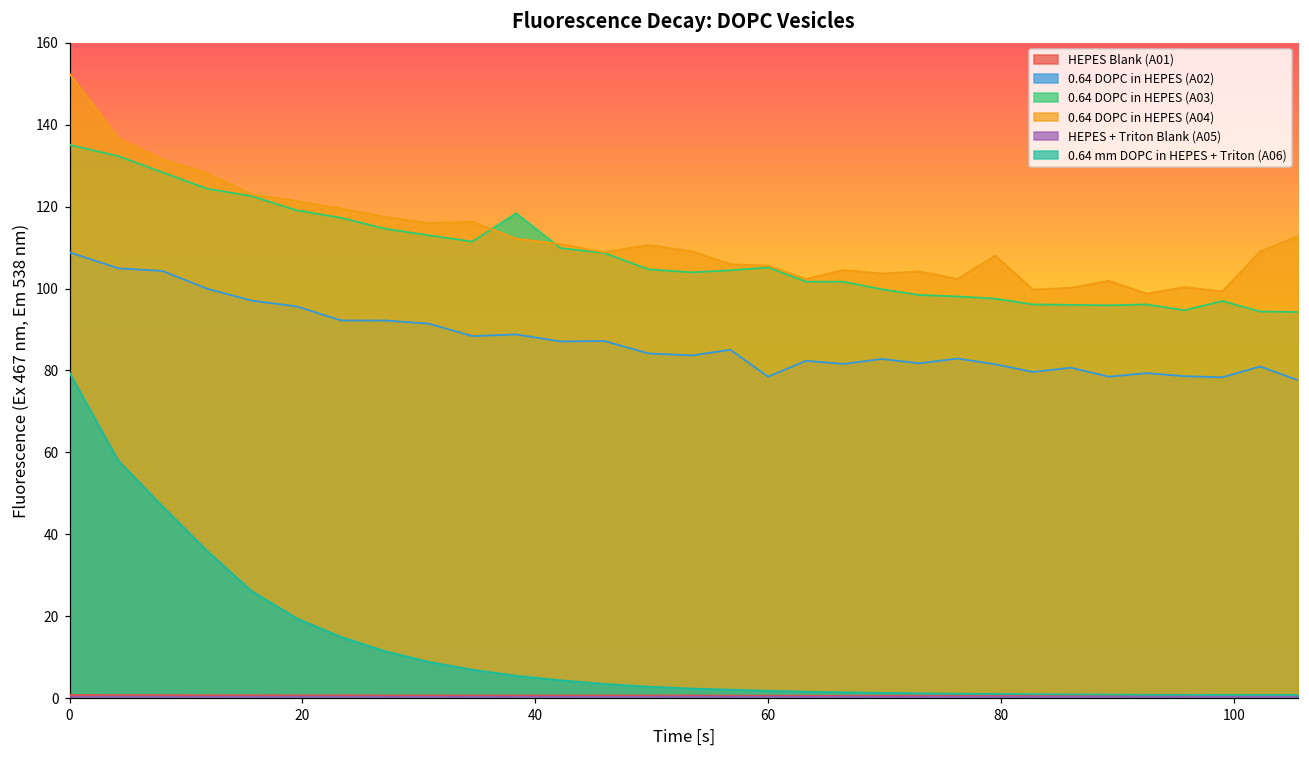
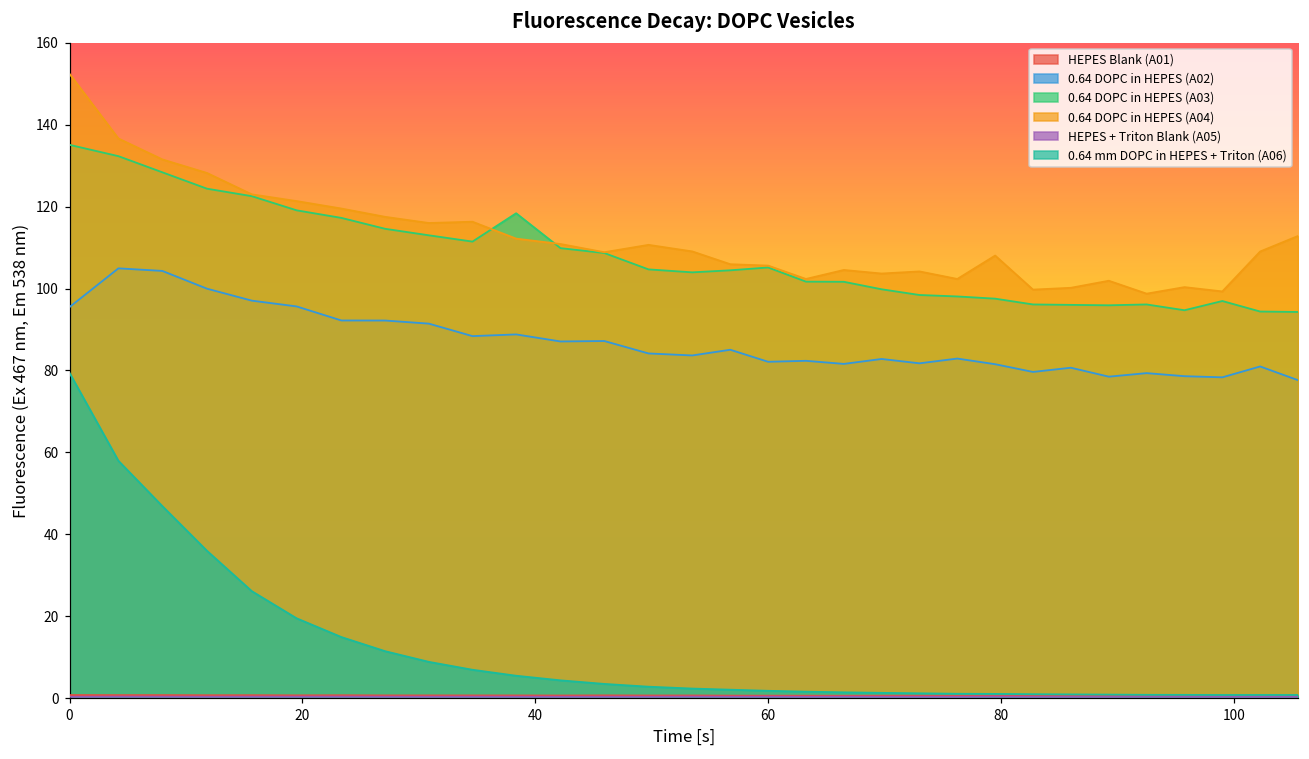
  {
    "0.64 DOPC in HEPES (A02)": {
-     "0": 109,
-     "60": 78
+     "0": 95,
+     "60": 82
    },
    "0.64 DOPC in HEPES (A04)": {
      "0": 152
    }
  }
